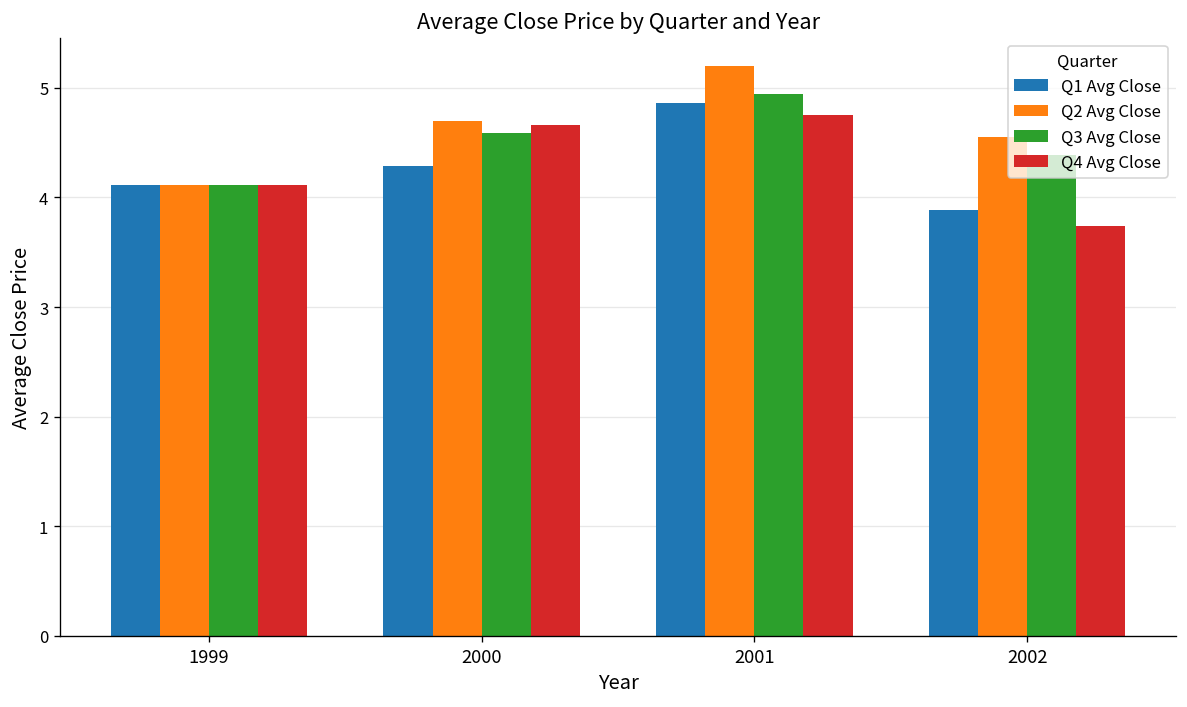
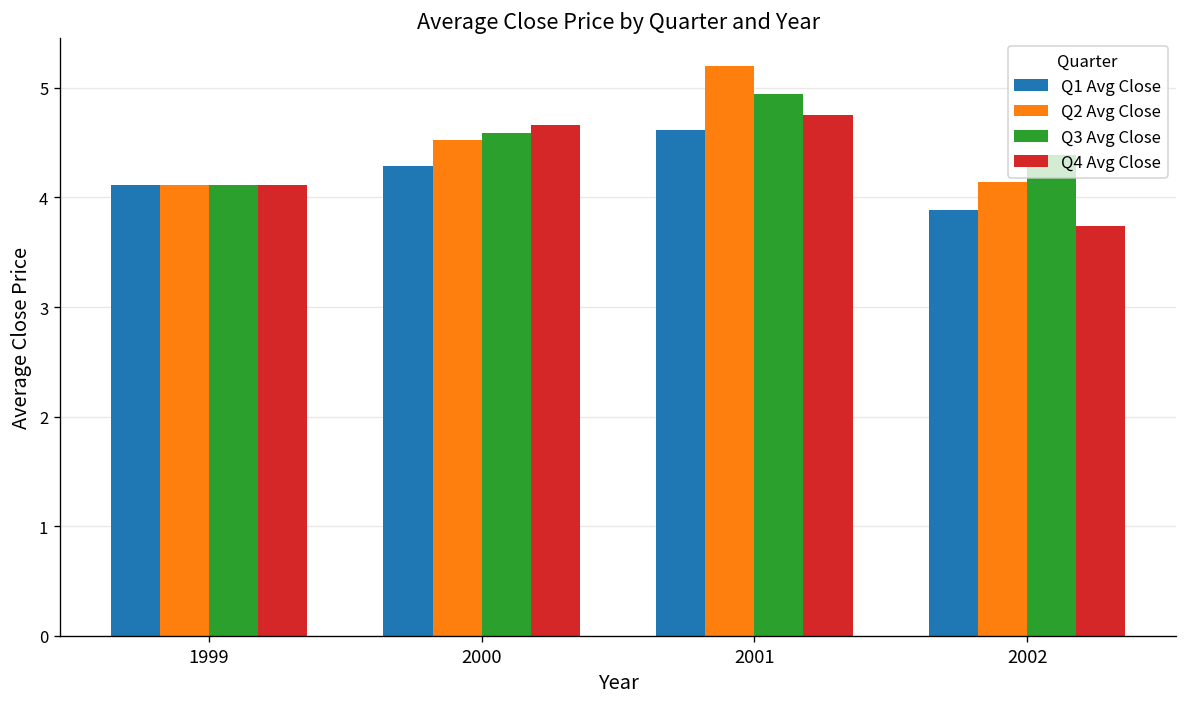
  {
    "Q1 Avg Close": {
      "1999": 4.1,
      "2000": 4.3,
-     "2001": 4.9,
+     "2001": 4.6,
      "2002": 3.9
    },
    "Q2 Avg Close": {
      "1999": 4.1,
-     "2000": 4.7,
+     "2000": 4.5,
      "2001": 5.2,
-     "2002": 4.6
+     "2002": 4.1
    },
    "Q3 Avg Close": {
      "1999": 4.1,
      "2000": 4.6,
      "2001": 4.9
    },
    "Q4 Avg Close": {
      "1999": 4.1,
      "2000": 4.7,
      "2001": 4.8,
      "2002": 3.7
    }
  }
